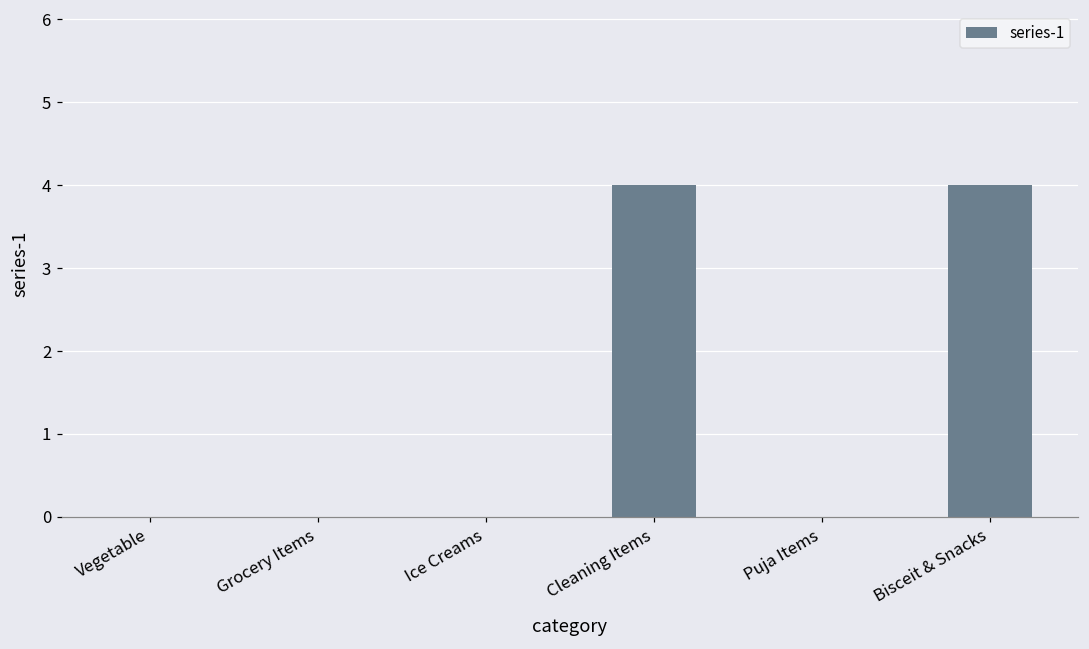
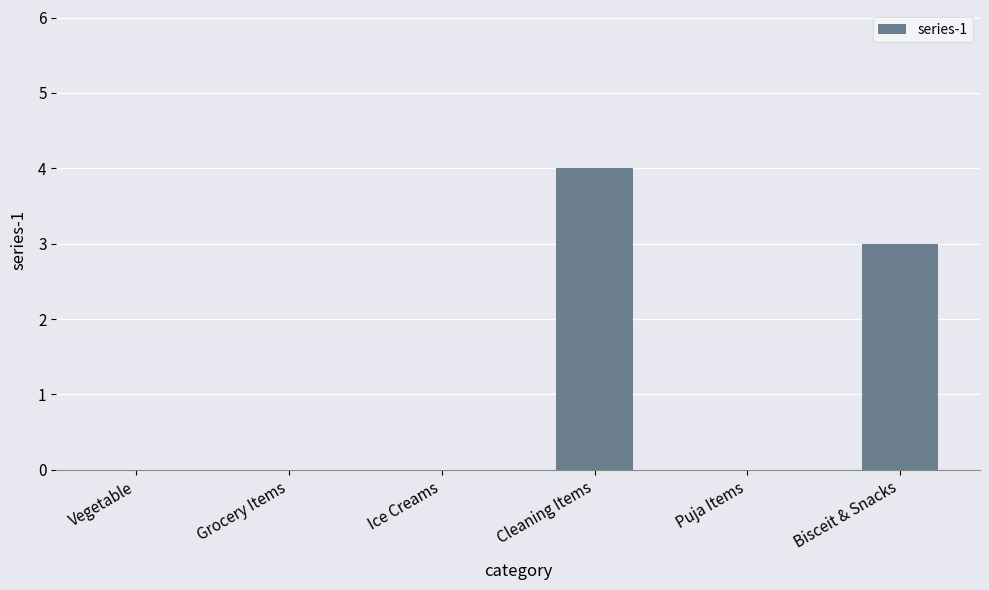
  {
    "Vegetable": 0,
    "Grocery Items": 0,
    "Ice Creams": 0,
    "Cleaning Items": 4,
    "Puja Items": 0,
-   "Bisceit & Snacks": 4
+   "Bisceit & Snacks": 3
  }
